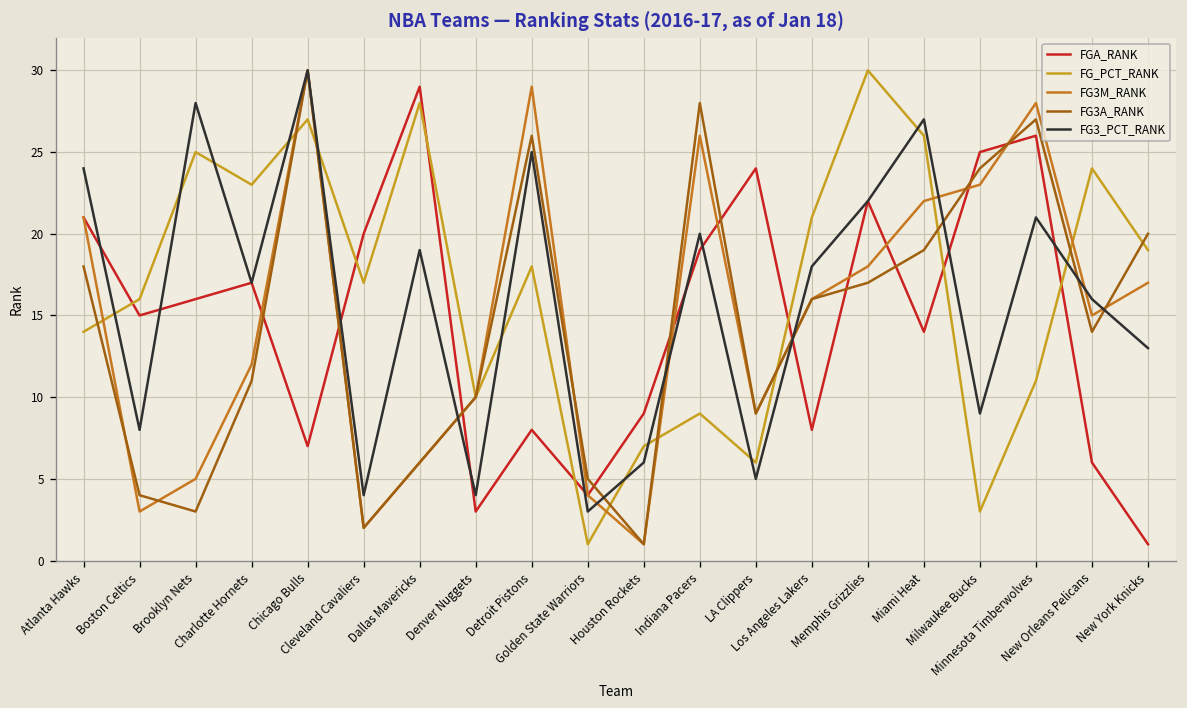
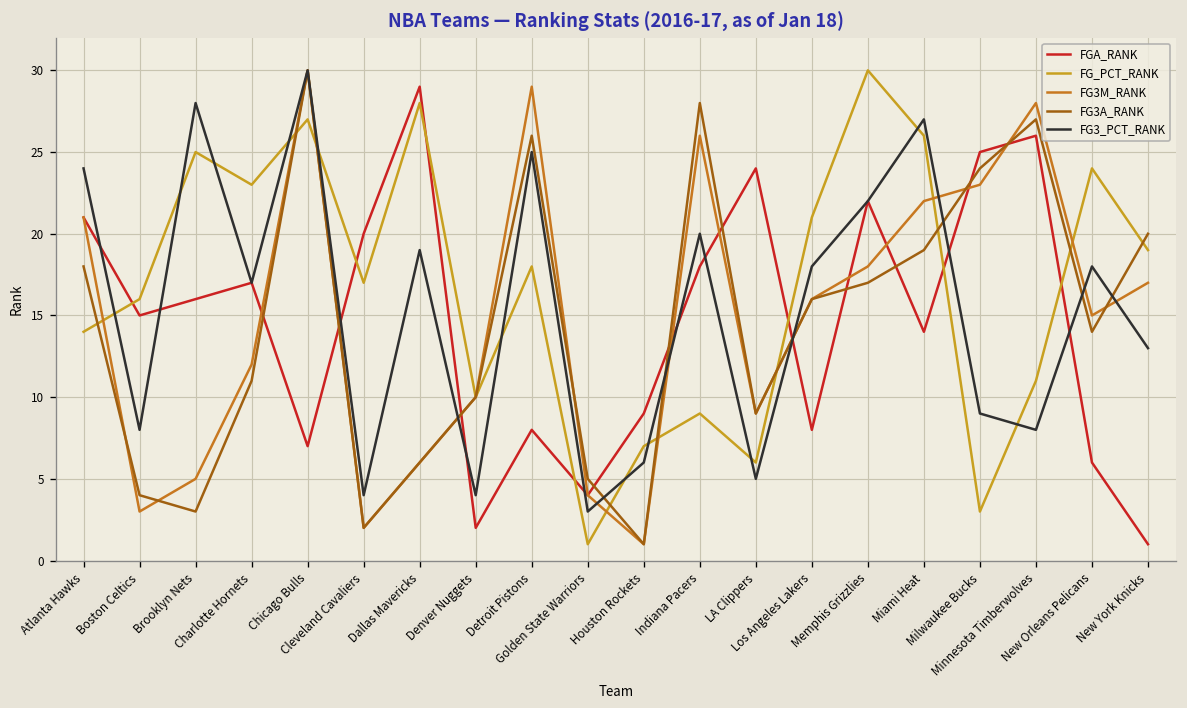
  {
    "FGA_RANK": {
      "Boston Celtics": 15,
      "Brooklyn Nets": 16,
      "Chicago Bulls": 7,
      "Cleveland Cavaliers": 20,
      "Dallas Mavericks": 29,
-     "Denver Nuggets": 3,
+     "Denver Nuggets": 2,
      "Detroit Pistons": 8,
      "Houston Rockets": 9,
-     "Indiana Pacers": 19,
+     "Indiana Pacers": 18,
      "LA Clippers": 24,
      "Los Angeles Lakers": 8,
      "Miami Heat": 14,
      "Milwaukee Bucks": 25,
      "Minnesota Timberwolves": 26,
      "New Orleans Pelicans": 6,
      "New York Knicks": 1
    },
    "FG3_PCT_RANK": {
      "Atlanta Hawks": 24,
      "Boston Celtics": 8,
      "Brooklyn Nets": 28,
      "Cleveland Cavaliers": 4,
      "Dallas Mavericks": 19,
      "Denver Nuggets": 4,
      "Detroit Pistons": 25,
      "Golden State Warriors": 3,
      "Houston Rockets": 6,
      "Indiana Pacers": 20,
      "LA Clippers": 5,
      "Los Angeles Lakers": 18,
      "Miami Heat": 27,
      "Milwaukee Bucks": 9,
-     "Minnesota Timberwolves": 21,
-     "New Orleans Pelicans": 16,
+     "Minnesota Timberwolves": 8,
+     "New Orleans Pelicans": 18,
      "New York Knicks": 13
    }
  }
